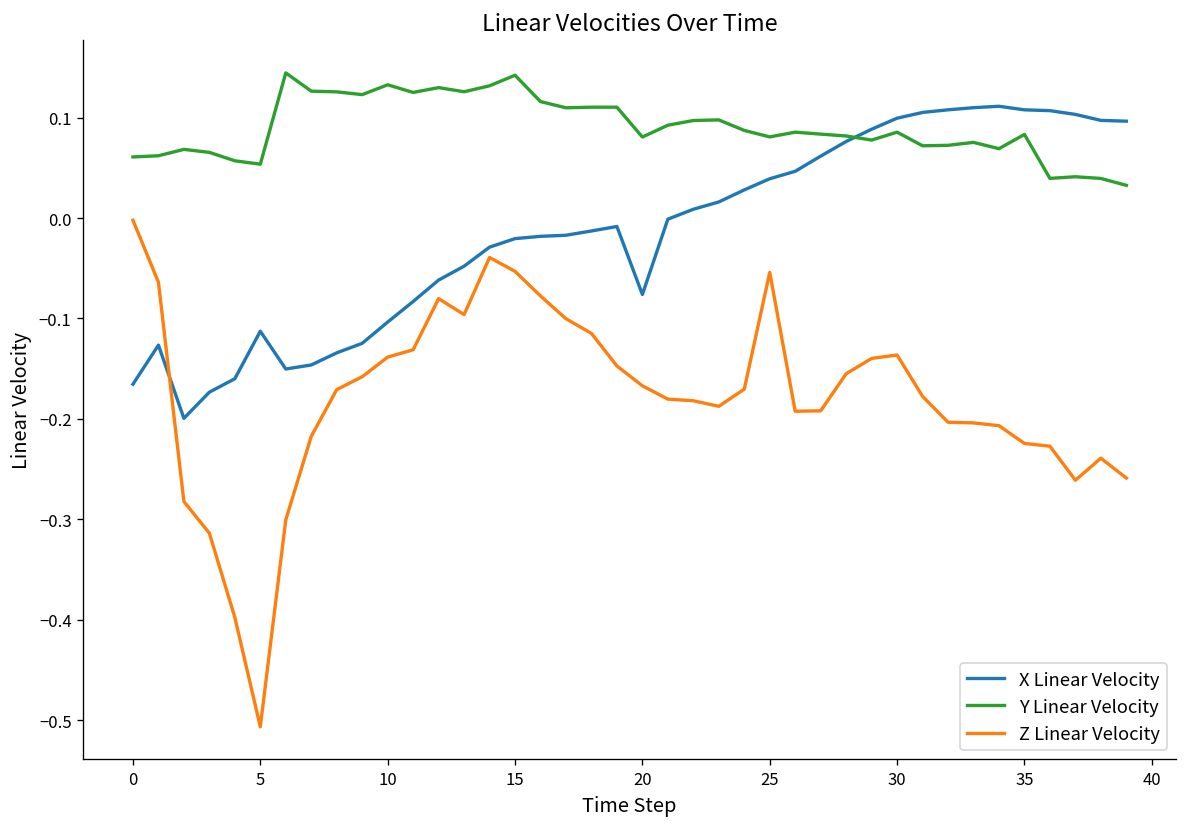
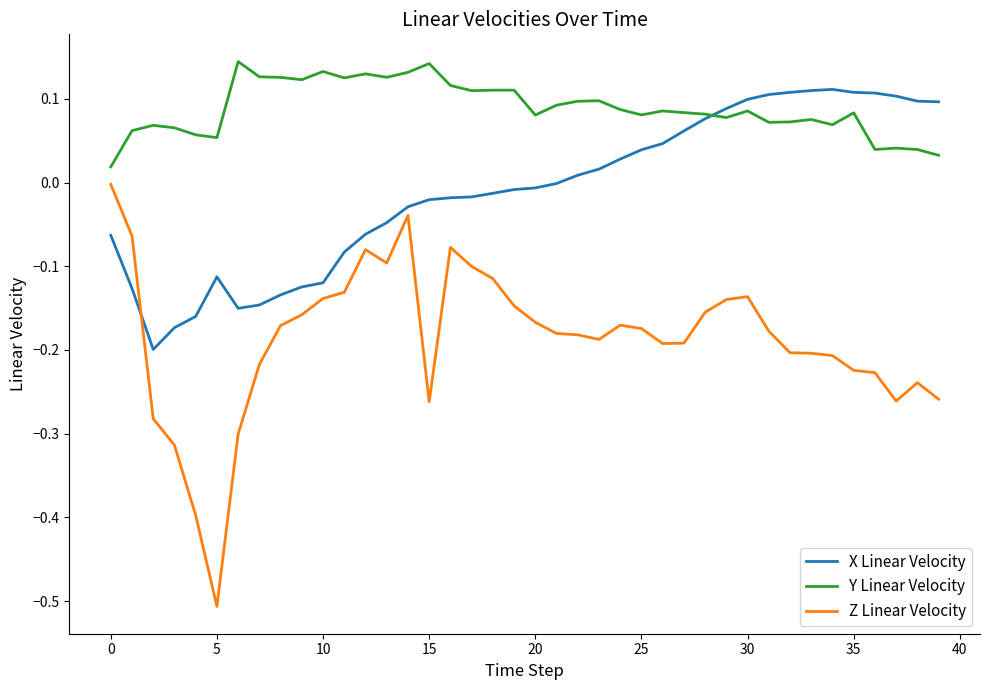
  {
    "X Linear Velocity": {
-     "0": -0.17,
+     "0": -0.06,
      "5": -0.11,
-     "10": -0.10,
+     "10": -0.12,
      "15": -0.02,
-     "20": -0.08,
+     "20": -0.01,
      "25": 0.04,
      "30": 0.10,
      "35": 0.11
    },
    "Y Linear Velocity": {
-     "0": 0.06,
+     "0": 0.02,
      "5": 0.05,
      "10": 0.13,
      "15": 0.14,
      "20": 0.08,
      "25": 0.08,
      "30": 0.09,
      "35": 0.08
    },
    "Z Linear Velocity": {
      "0": 0.00,
      "5": -0.51,
      "10": -0.14,
-     "15": -0.05,
+     "15": -0.26,
      "20": -0.17,
-     "25": -0.05,
+     "25": -0.17,
      "30": -0.14,
      "35": -0.22
    }
  }
